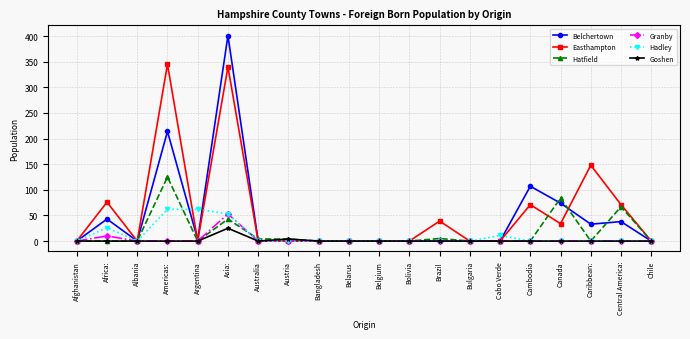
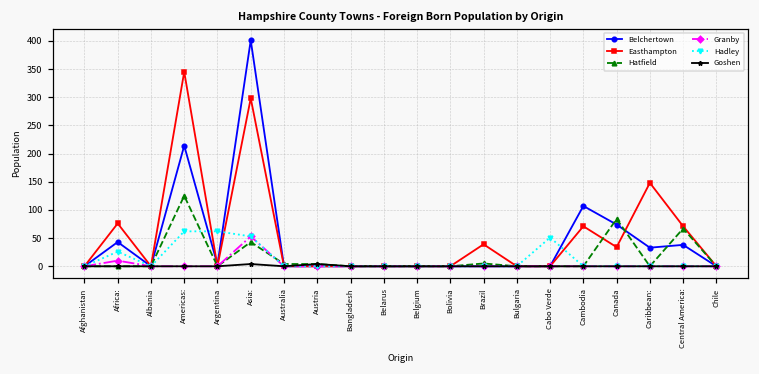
  {
    "Belchertown": {
      "Africa:": 40,
      "Americas:": 210,
      "Asia:": 400,
      "Cambodia": 110,
      "Canada": 70,
      "Caribbean:": 30,
      "Central America:": 40
    },
    "Easthampton": {
      "Africa:": 80,
      "Americas:": 350,
-     "Asia:": 340,
+     "Asia:": 300,
      "Brazil": 40,
      "Cambodia": 70,
      "Canada": 30,
      "Caribbean:": 150
    },
    "Hatfield": {
      "Americas:": 130,
      "Asia:": 40,
      "Brazil": 10,
      "Canada": 80
    },
    "Granby": {
      "Africa:": 10
    },
    "Hadley": {
      "Africa:": 30,
      "Americas:": 60,
      "Argentina": 60,
-     "Cabo Verde": 10
+     "Cabo Verde": 50
    },
    "Goshen": {
-     "Asia:": 30
+     "Asia:": 0
    }
  }
